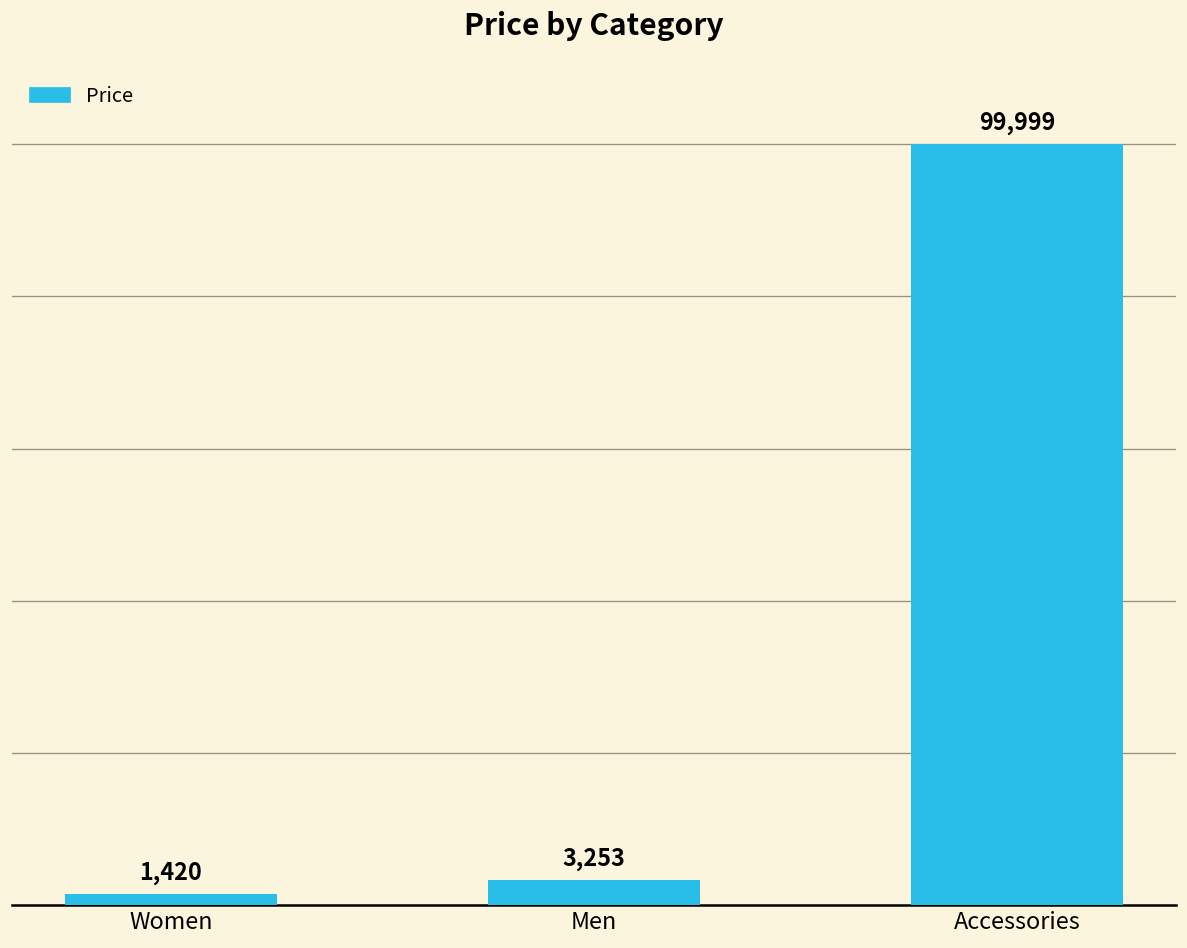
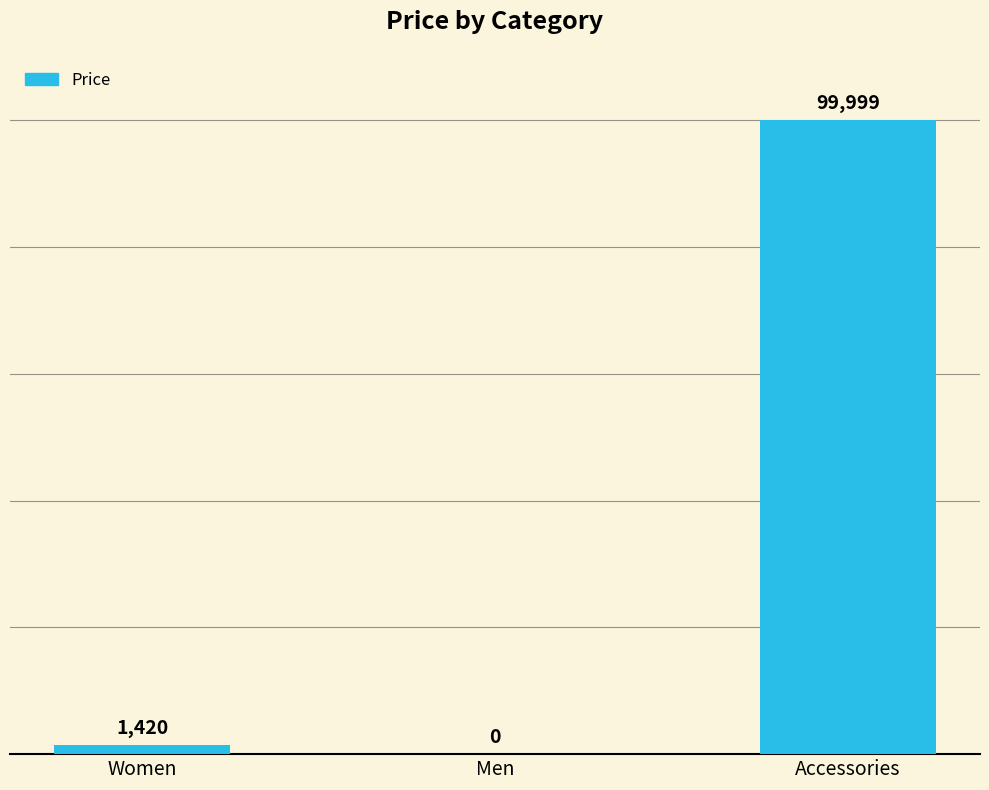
  {
    "Women": "1,420",
-   "Men": "3,253",
+   "Men": "0",
    "Accessories": "99,999"
  }
